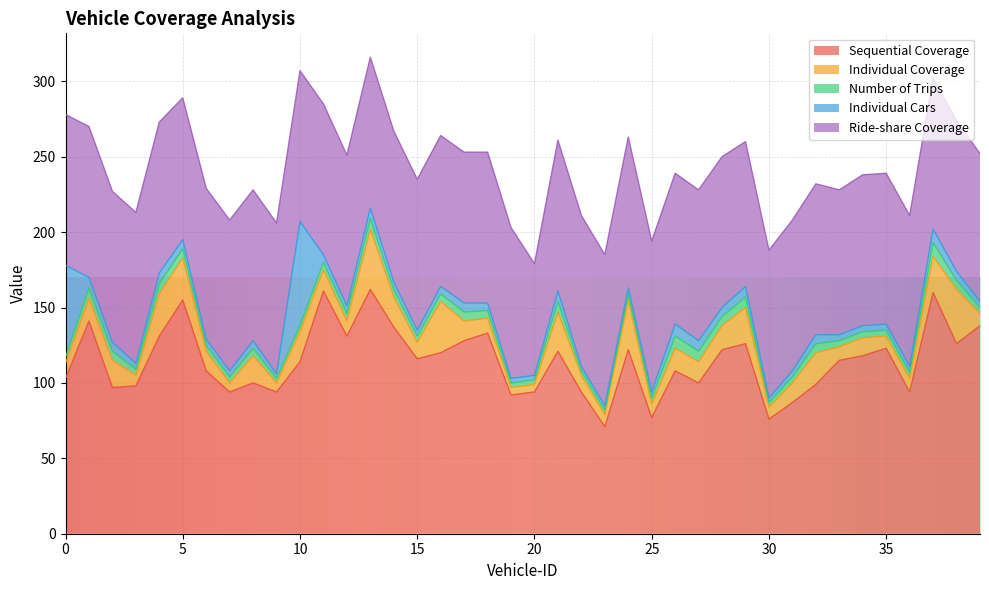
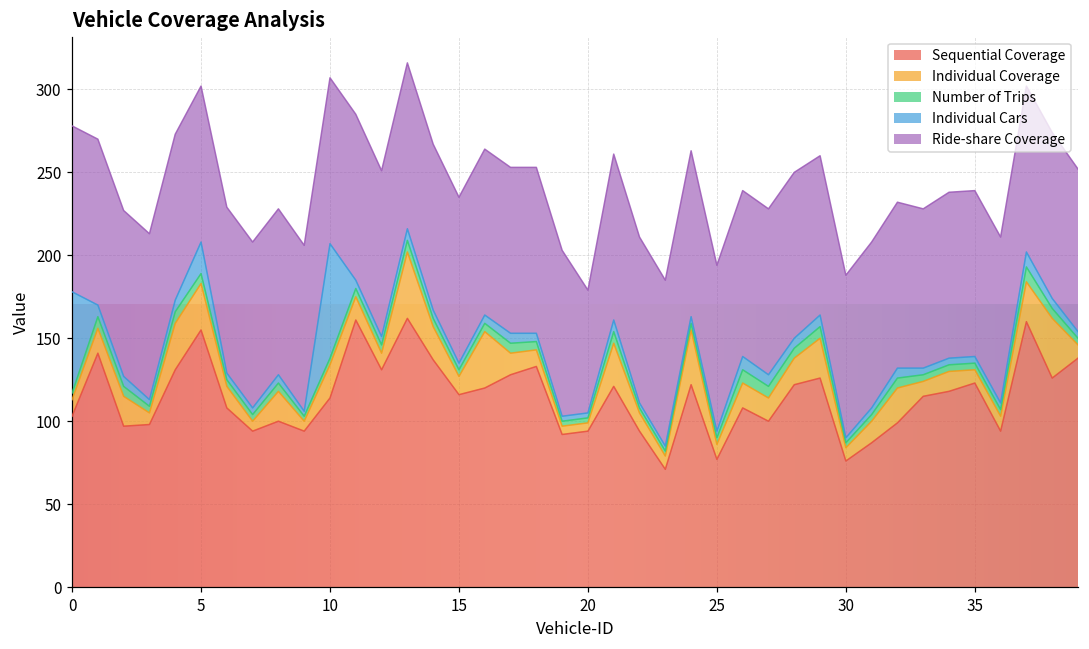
  {
    "Sequential Coverage": {
      "0": 103,
      "5": 155,
      "10": 114,
      "15": 116,
      "20": 94,
      "25": 77,
      "30": 76,
      "35": 123
    },
    "Individual Coverage": {
      "0": 10,
      "5": 28,
      "10": 20,
      "15": 11,
      "20": 5,
      "25": 9,
      "30": 8,
      "35": 8
    },
    "Number of Trips": {
      "0": 4,
      "5": 6,
      "10": 4,
      "15": 4,
      "20": 3,
      "25": 4,
      "30": 3,
      "35": 4
    },
    "Individual Cars": {
      "0": 61,
-     "5": 6,
+     "5": 19,
      "10": 69,
      "15": 4,
      "20": 3,
      "25": 4,
      "30": 3,
      "35": 4
    },
    "Ride-share Coverage": {
      "0": 100,
      "5": 94,
      "10": 100,
      "15": 100,
      "20": 74,
      "25": 100,
      "30": 98,
      "35": 100
    }
  }
